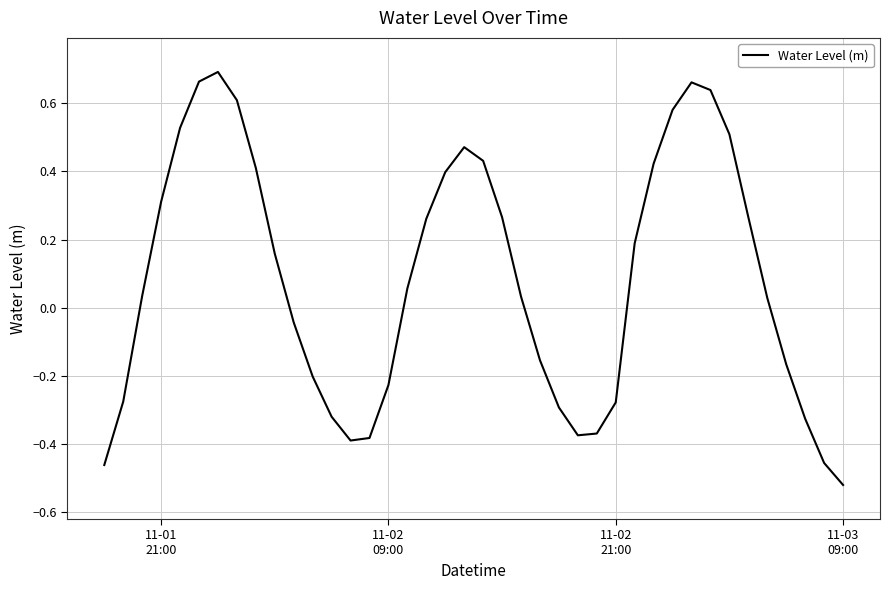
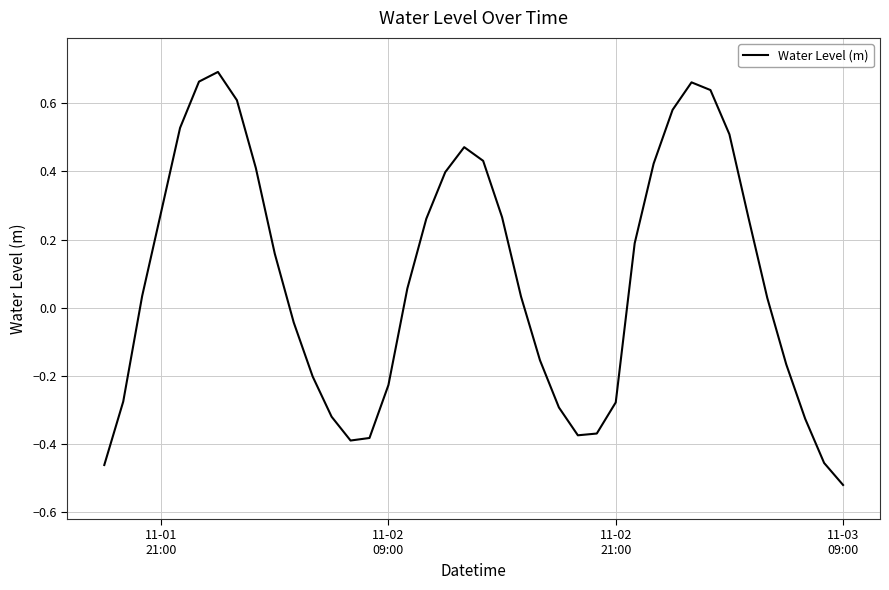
  {
-   "11-01 21:00": 0.31,
+   "11-01 21:00": 0.28,
    "11-02 09:00": -0.23,
    "11-02 21:00": -0.28,
    "11-03 09:00": -0.52
  }
